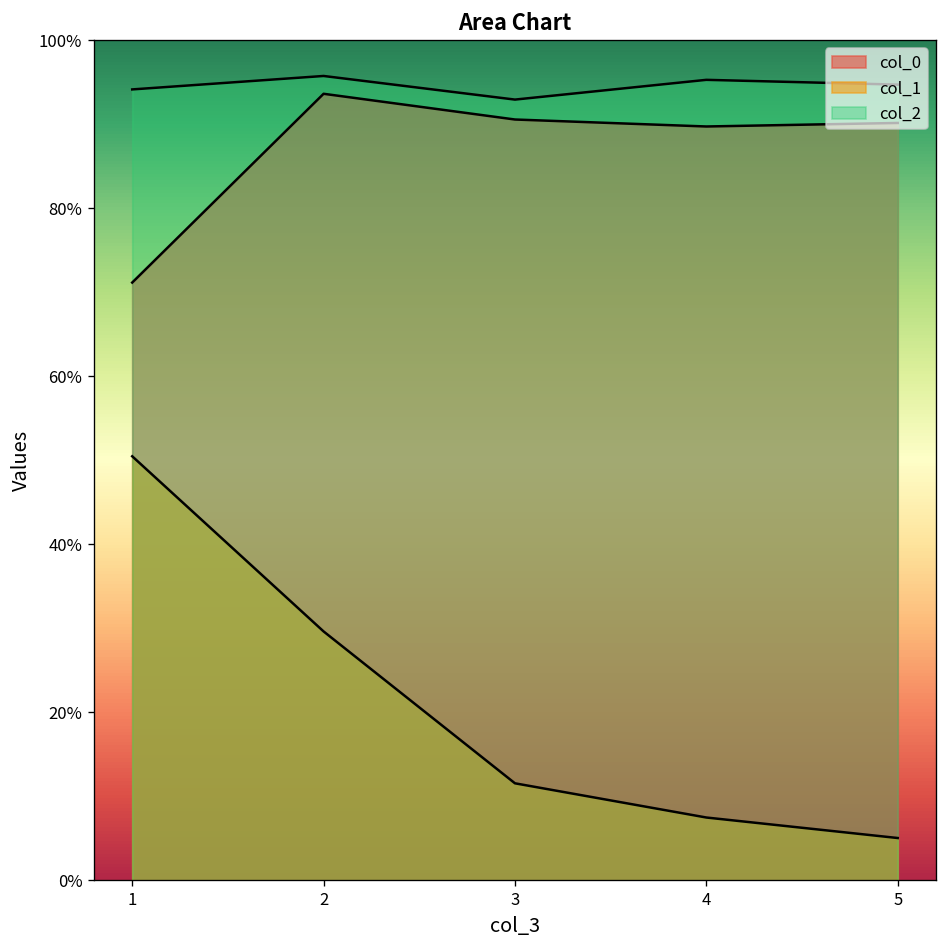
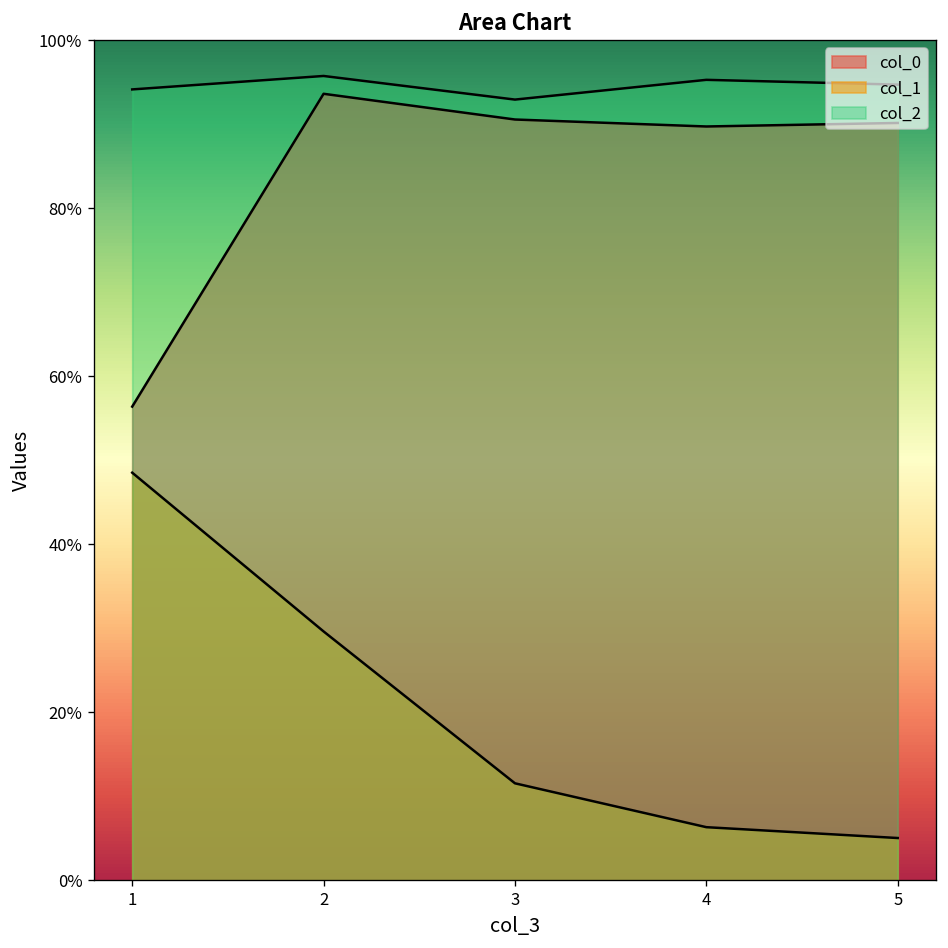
  {
    "col_0": {
-     "1": "71%",
+     "1": "56%",
      "2": "94%",
      "3": "91%",
      "4": "90%"
    },
    "col_1": {
-     "1": "50%",
+     "1": "49%",
      "2": "30%",
      "3": "12%",
-     "4": "7%",
+     "4": "6%",
      "5": "5%"
    },
    "col_2": {
      "1": "94%",
      "2": "96%",
      "3": "93%",
      "4": "95%"
    }
  }
